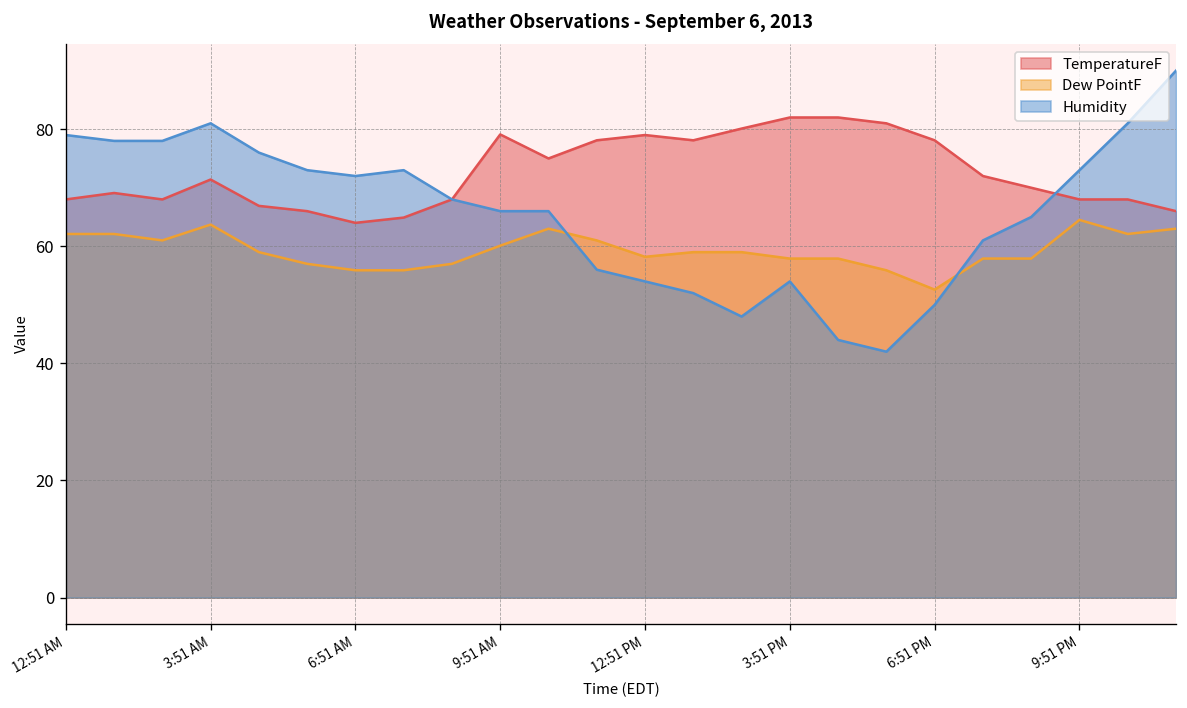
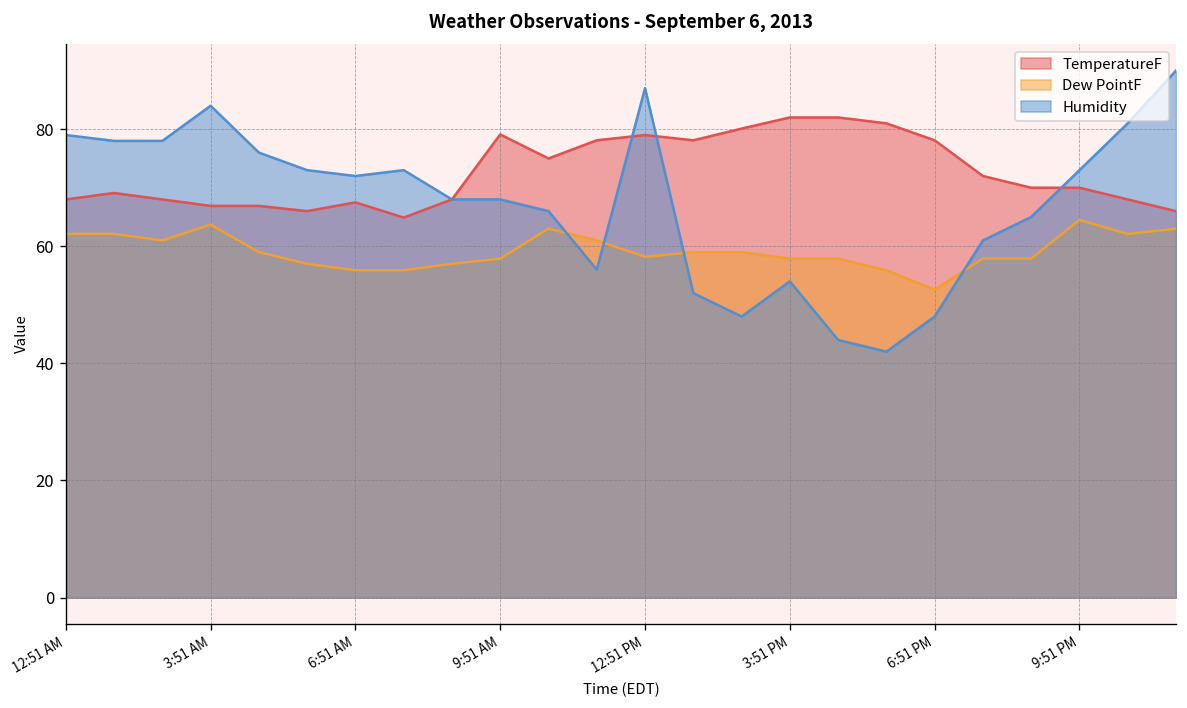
  {
    "TemperatureF": {
      "12:51 AM": 68,
-     "3:51 AM": 71,
-     "6:51 AM": 64,
+     "3:51 AM": 67,
+     "6:51 AM": 68,
      "9:51 AM": 79,
      "12:51 PM": 79,
      "3:51 PM": 82,
      "6:51 PM": 78,
-     "9:51 PM": 68
+     "9:51 PM": 70
    },
    "Dew PointF": {
      "12:51 AM": 62,
      "3:51 AM": 64,
      "6:51 AM": 56,
-     "9:51 AM": 60,
+     "9:51 AM": 58,
      "12:51 PM": 58,
      "3:51 PM": 58,
      "6:51 PM": 53,
      "9:51 PM": 65
    },
    "Humidity": {
      "12:51 AM": 79,
-     "3:51 AM": 81,
+     "3:51 AM": 84,
      "6:51 AM": 72,
-     "9:51 AM": 66,
-     "12:51 PM": 54,
+     "9:51 AM": 68,
+     "12:51 PM": 87,
      "3:51 PM": 54,
-     "6:51 PM": 50,
+     "6:51 PM": 48,
      "9:51 PM": 73
    }
  }
